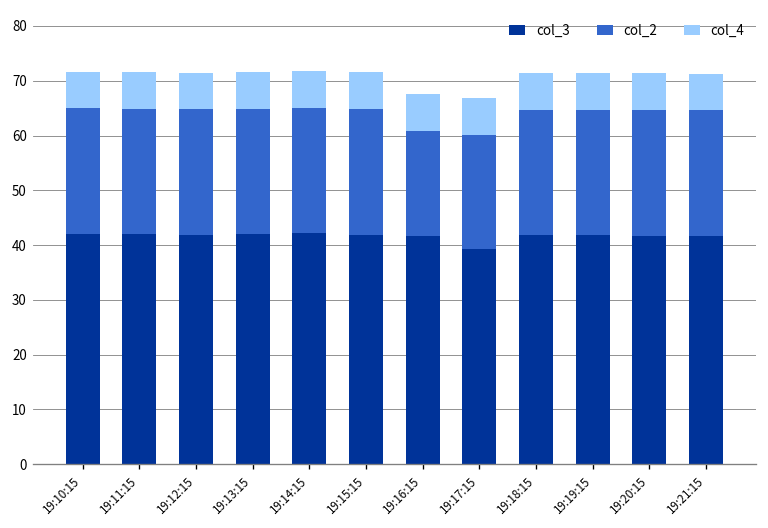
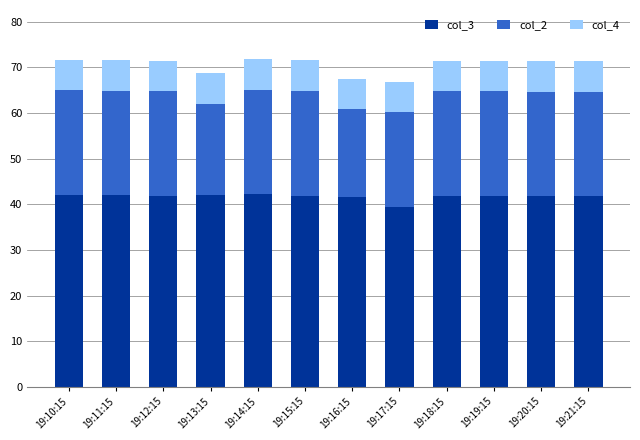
  {
    "col_3": {
      "19:10:15": 42,
      "19:11:15": 42,
      "19:12:15": 42,
      "19:13:15": 42,
      "19:14:15": 42,
      "19:15:15": 42,
      "19:16:15": 42,
      "19:17:15": 39,
      "19:18:15": 42,
      "19:19:15": 42,
      "19:20:15": 42,
      "19:21:15": 42
    },
    "col_2": {
      "19:10:15": 23,
      "19:11:15": 23,
      "19:12:15": 23,
-     "19:13:15": 23,
+     "19:13:15": 20,
      "19:14:15": 23,
      "19:15:15": 23,
      "19:16:15": 19,
      "19:17:15": 21,
      "19:18:15": 23,
      "19:19:15": 23,
      "19:20:15": 23,
      "19:21:15": 23
    },
    "col_4": {
      "19:10:15": 7,
      "19:11:15": 7,
      "19:12:15": 7,
      "19:13:15": 7,
      "19:14:15": 7,
      "19:15:15": 7,
      "19:16:15": 7,
      "19:17:15": 7,
      "19:18:15": 7,
      "19:19:15": 7,
      "19:20:15": 7,
      "19:21:15": 7
    }
  }
